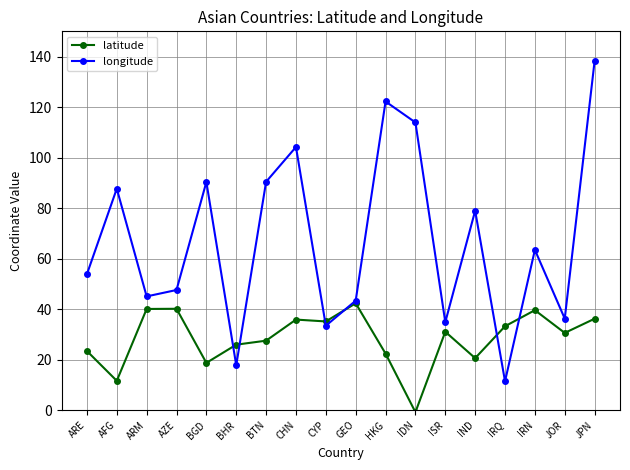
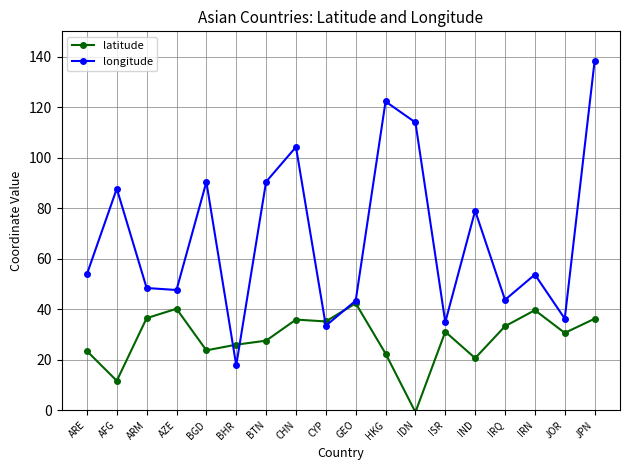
  {
    "latitude": {
      "ARE": 23,
      "AFG": 12,
-     "ARM": 40,
+     "ARM": 36,
      "AZE": 40,
-     "BGD": 19,
+     "BGD": 24,
      "BHR": 26,
      "BTN": 28,
      "CHN": 36,
      "CYP": 35,
      "GEO": 42,
      "HKG": 22,
      "IDN": -1,
      "ISR": 31,
      "IND": 21,
      "IRQ": 33,
      "IRN": 40,
      "JOR": 31,
      "JPN": 36
    },
    "longitude": {
      "ARE": 54,
      "AFG": 88,
-     "ARM": 45,
+     "ARM": 48,
      "AZE": 48,
      "BGD": 90,
      "BHR": 18,
      "BTN": 90,
      "CHN": 104,
      "CYP": 33,
      "GEO": 43,
      "HKG": 122,
      "IDN": 114,
      "ISR": 35,
      "IND": 79,
-     "IRQ": 11,
-     "IRN": 63,
+     "IRQ": 44,
+     "IRN": 54,
      "JOR": 36,
      "JPN": 138
    }
  }
